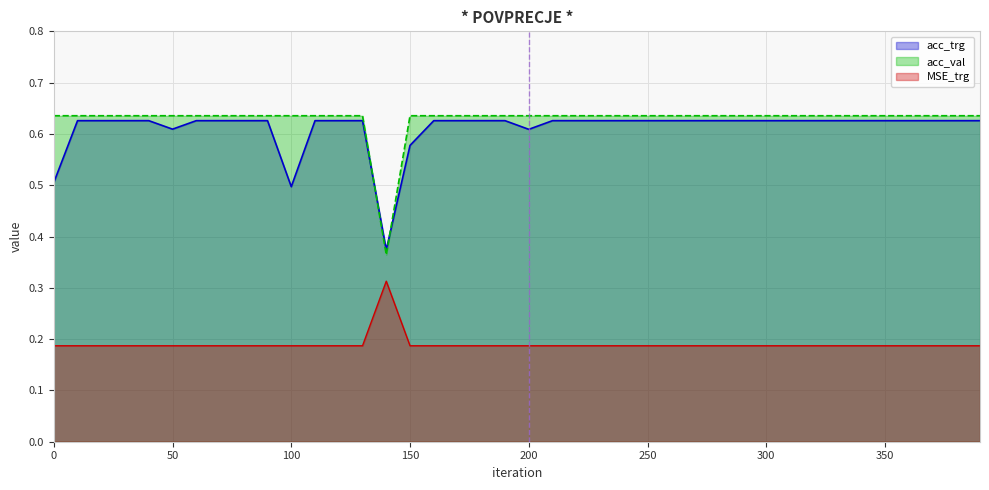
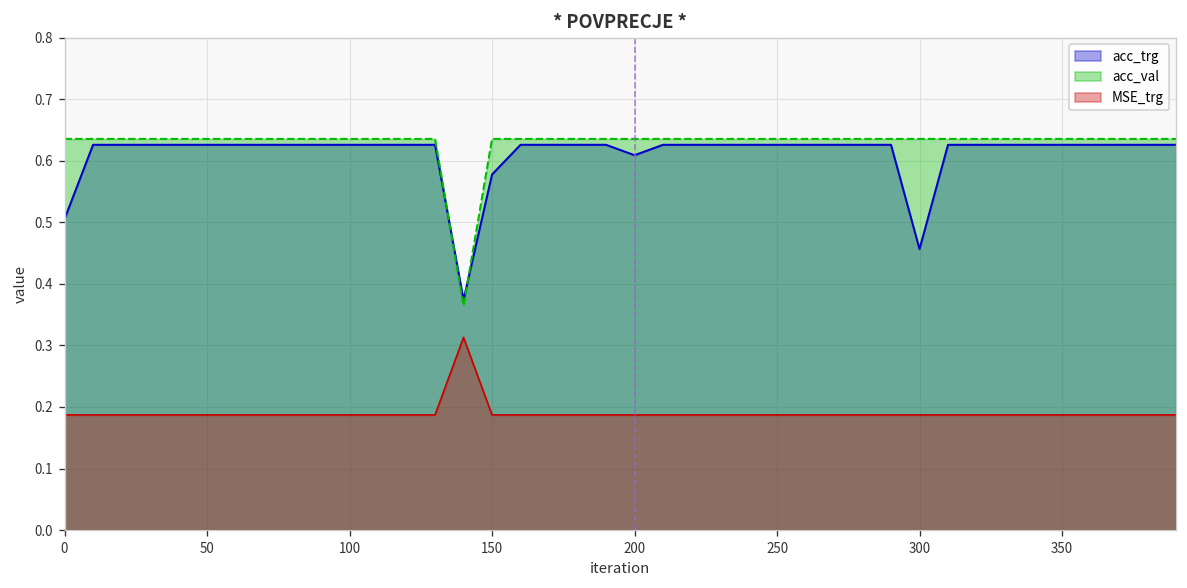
  {
    "acc_trg": {
      "0": 0.51,
-     "50": 0.61,
-     "100": 0.50,
+     "50": 0.63,
+     "100": 0.63,
      "150": 0.58,
      "200": 0.61,
      "250": 0.63,
-     "300": 0.63,
+     "300": 0.46,
      "350": 0.63
    },
    "acc_val": {
      "0": 0.64,
      "50": 0.64,
      "100": 0.64,
      "150": 0.64,
      "200": 0.64,
      "250": 0.64,
      "300": 0.64,
      "350": 0.64
    },
    "MSE_trg": {
      "0": 0.19,
      "50": 0.19,
      "100": 0.19,
      "150": 0.19,
      "200": 0.19,
      "250": 0.19,
      "300": 0.19,
      "350": 0.19
    }
  }
